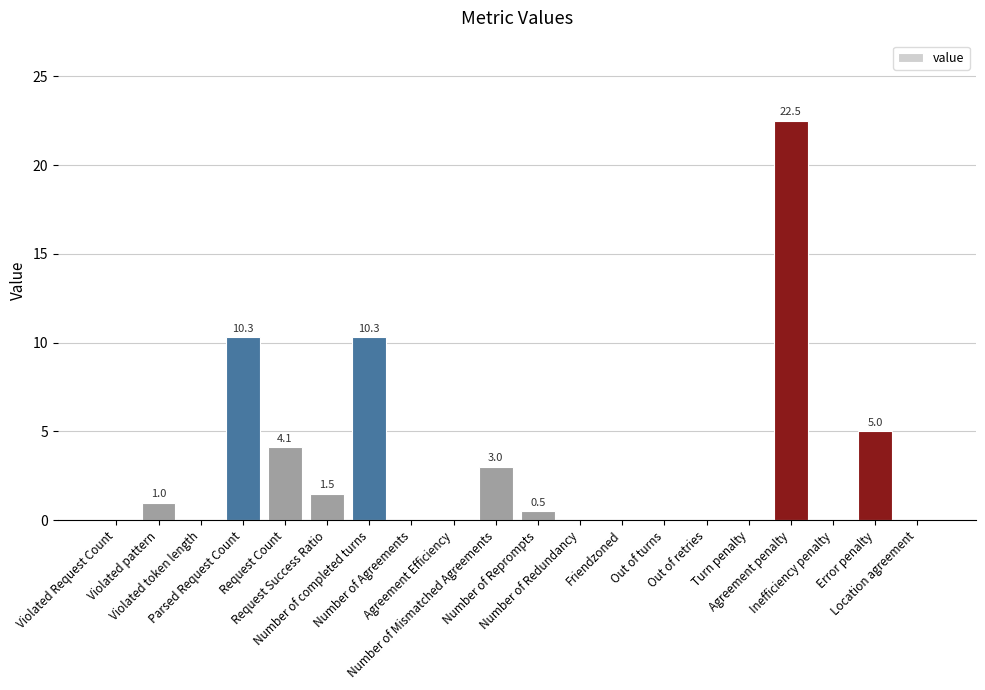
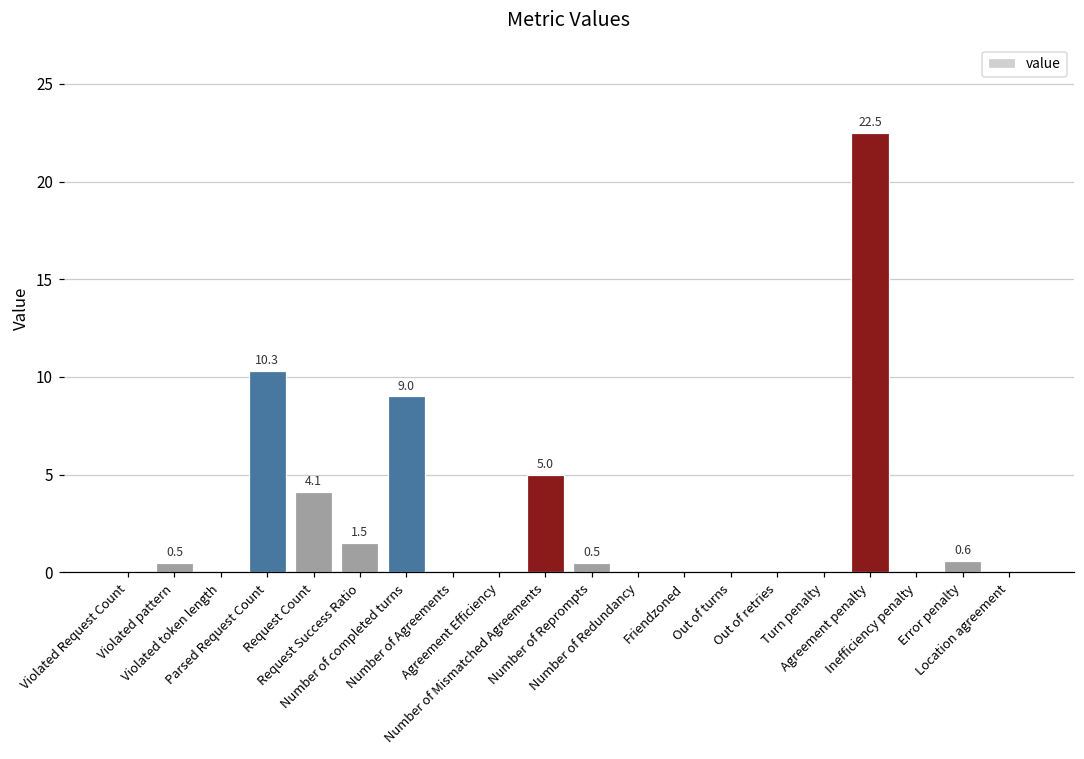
  {
-   "Violated pattern": 1.0,
+   "Violated pattern": 0.5,
    "Parsed Request Count": 10.3,
    "Request Count": 4.1,
    "Request Success Ratio": 1.5,
-   "Number of completed turns": 10.3,
-   "Number of Mismatched Agreements": 3.0,
+   "Number of completed turns": 9.0,
+   "Number of Mismatched Agreements": 5.0,
    "Number of Reprompts": 0.5,
    "Agreement penalty": 22.5,
-   "Error penalty": 5.0
+   "Error penalty": 0.6
  }
